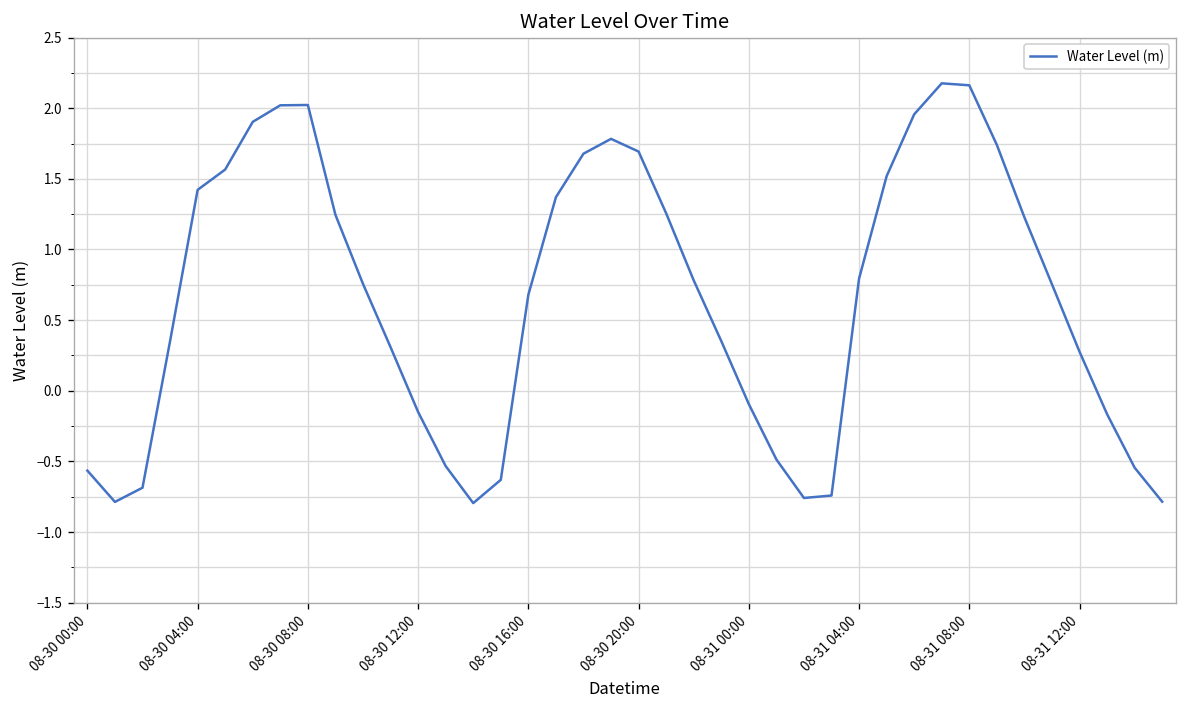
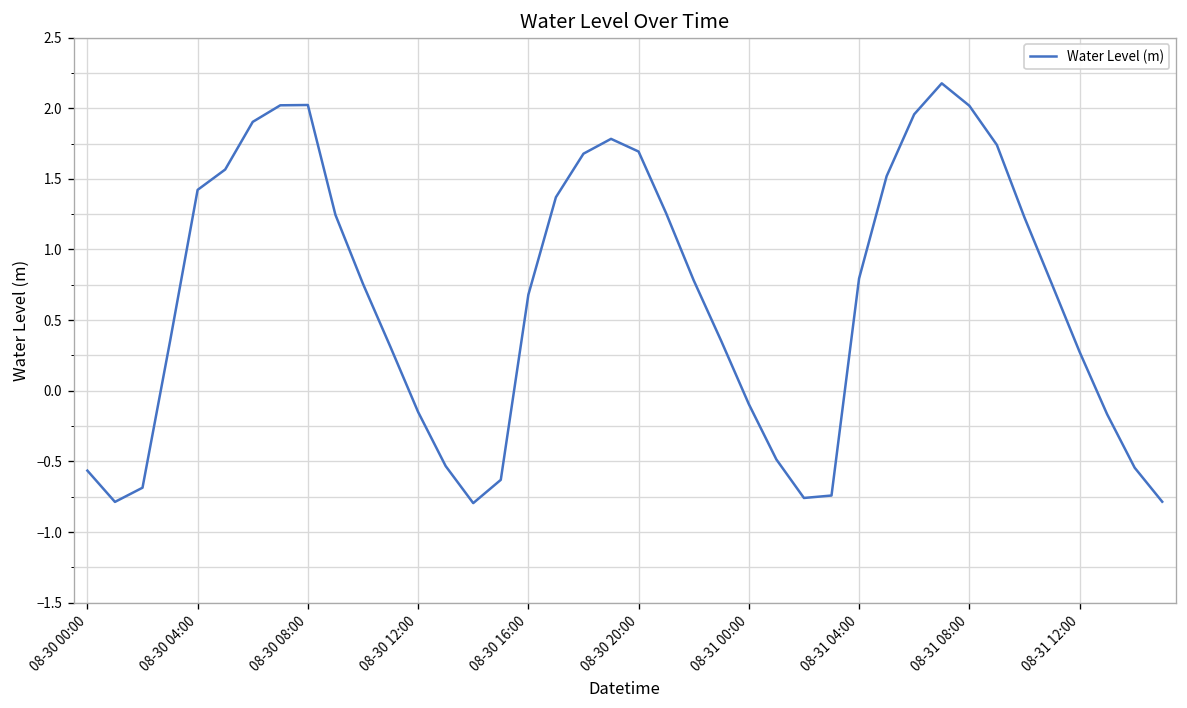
  {
    "08-30 00:00": -0.57,
    "08-30 04:00": 1.42,
    "08-30 08:00": 2.02,
    "08-30 12:00": -0.15,
    "08-30 16:00": 0.68,
    "08-30 20:00": 1.69,
    "08-31 00:00": -0.09,
    "08-31 04:00": 0.79,
-   "08-31 08:00": 2.16,
+   "08-31 08:00": 2.02,
    "08-31 12:00": 0.28
  }
